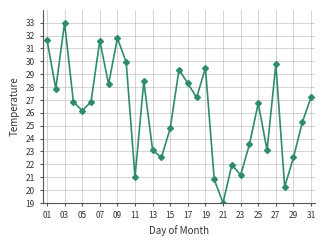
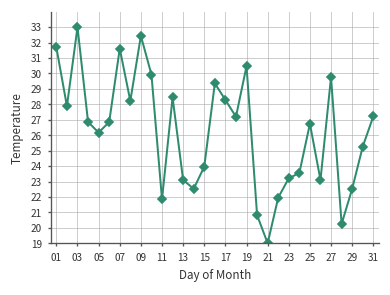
  {
    "01": 31.7,
    "03": 33.0,
    "05": 26.2,
    "07": 31.6,
-   "09": 31.8,
-   "11": 21.0,
+   "09": 32.4,
+   "11": 21.8,
    "13": 23.1,
-   "15": 24.8,
+   "15": 24.0,
    "17": 28.3,
-   "19": 29.5,
+   "19": 30.5,
    "21": 19.0,
-   "23": 21.2,
+   "23": 23.2,
    "25": 26.7,
    "27": 29.8,
    "29": 22.5,
    "31": 27.2
  }
